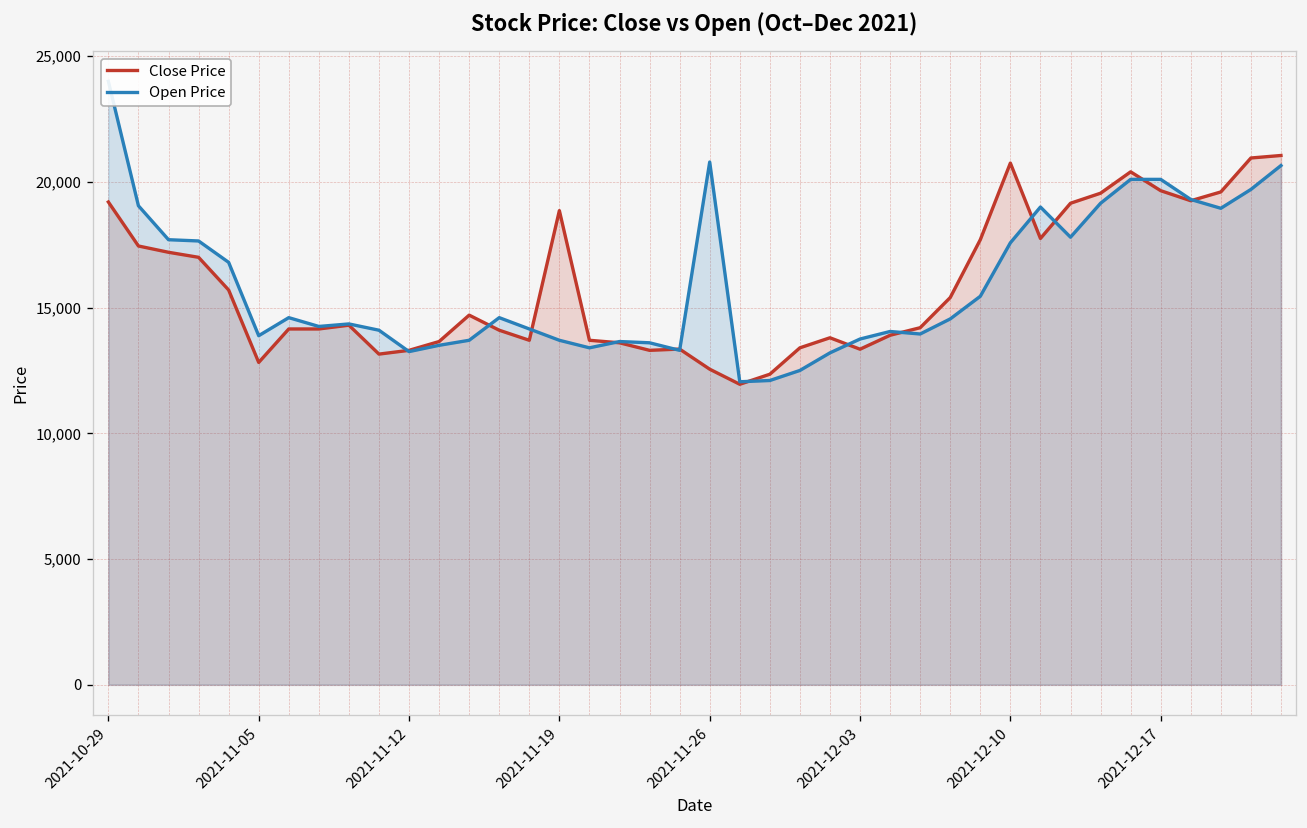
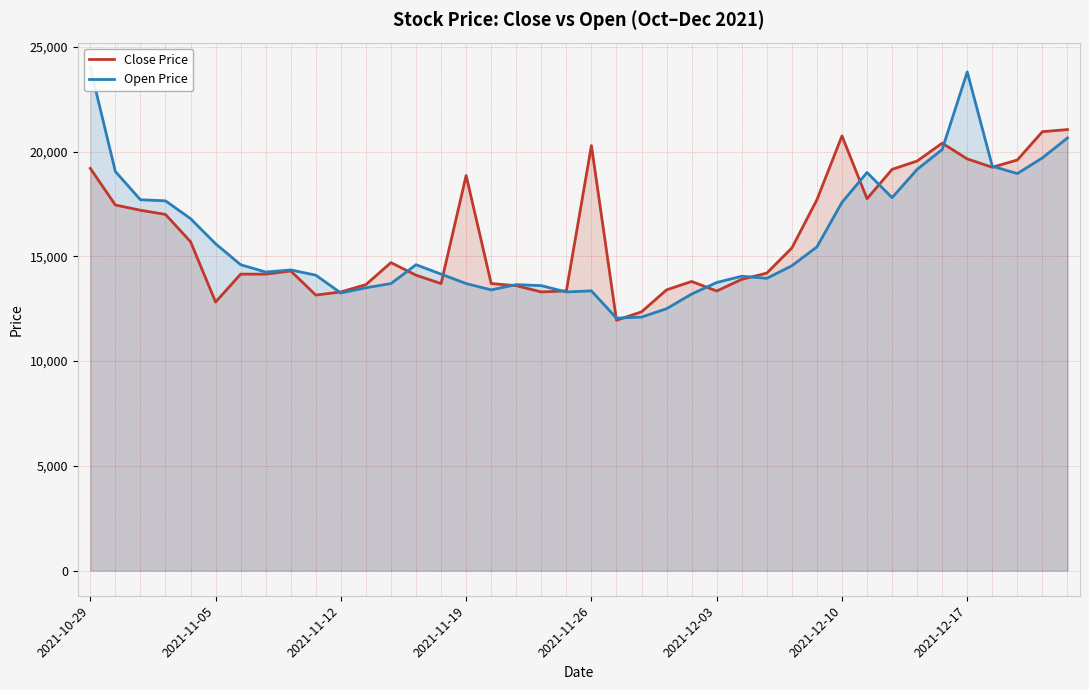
  {
    "Close Price": {
      "2021-10-29": "19,200",
      "2021-11-05": "12,800",
      "2021-11-19": "18,900",
-     "2021-11-26": "12,600",
+     "2021-11-26": "20,300",
      "2021-12-03": "13,300",
      "2021-12-10": "20,700",
      "2021-12-17": "19,700"
    },
    "Open Price": {
-     "2021-11-05": "13,900",
+     "2021-11-05": "15,600",
      "2021-11-19": "13,700",
-     "2021-11-26": "20,800",
+     "2021-11-26": "13,400",
      "2021-12-03": "13,800",
      "2021-12-10": "17,600",
-     "2021-12-17": "20,100"
+     "2021-12-17": "23,800"
    }
  }
